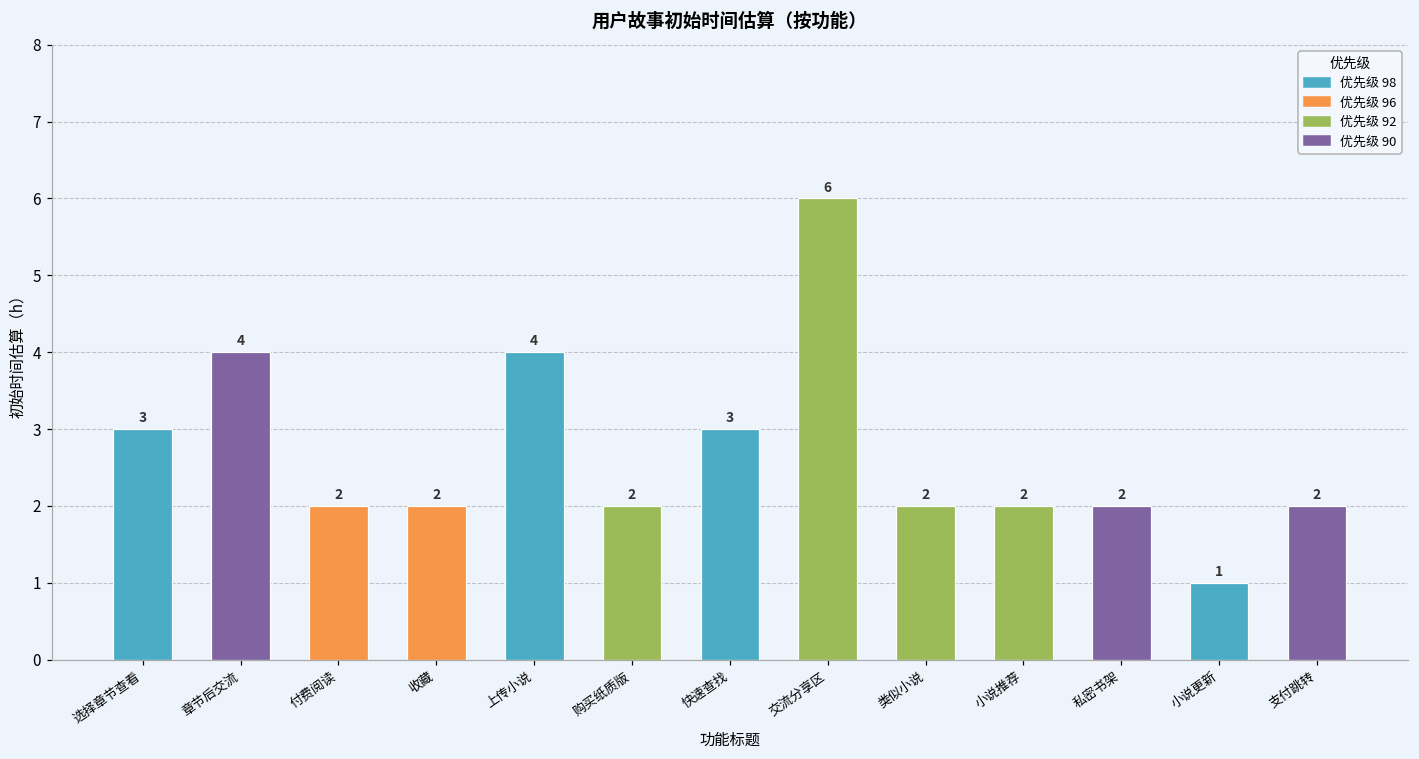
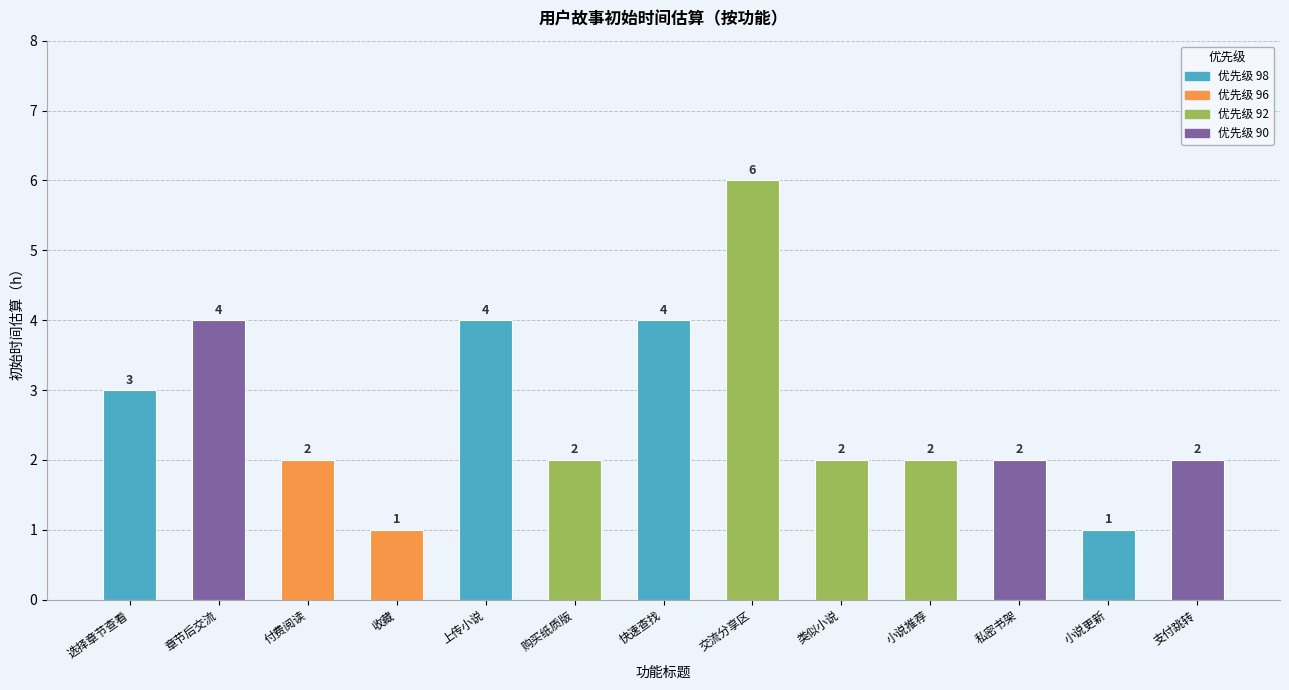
  {
    "选择章节查看": 3,
    "章节后交流": 4,
    "付费阅读": 2,
-   "收藏": 2,
+   "收藏": 1,
    "上传小说": 4,
    "购买纸质版": 2,
-   "快速查找": 3,
+   "快速查找": 4,
    "交流分享区": 6,
    "类似小说": 2,
    "小说推荐": 2,
    "私密书架": 2,
    "小说更新": 1,
    "支付跳转": 2
  }
